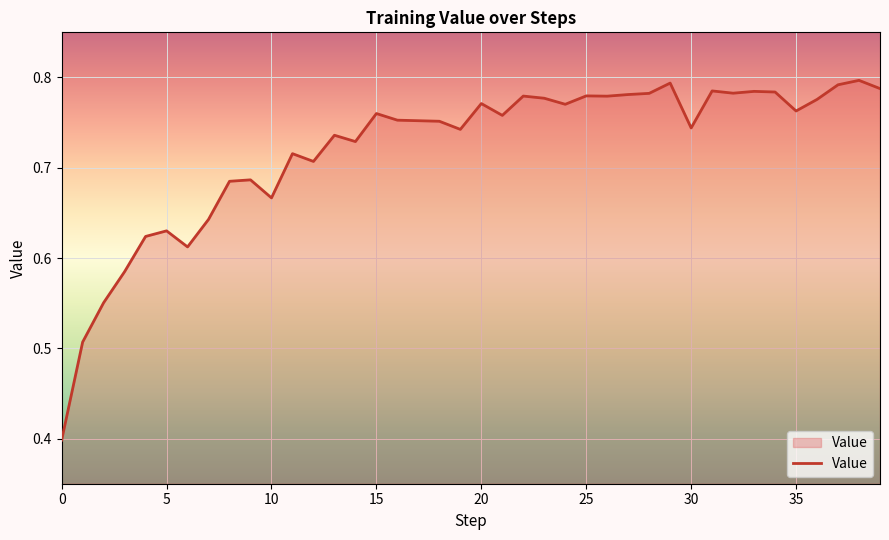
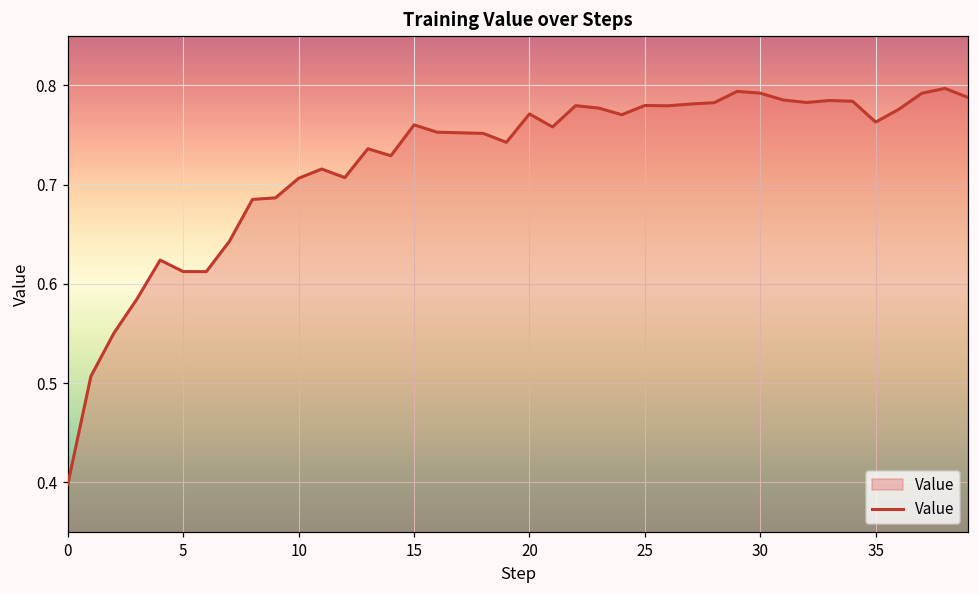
  {
    "0": 0.40,
-   "5": 0.63,
-   "10": 0.67,
+   "5": 0.61,
+   "10": 0.71,
    "15": 0.76,
    "20": 0.77,
    "25": 0.78,
-   "30": 0.74,
+   "30": 0.79,
    "35": 0.76
  }
